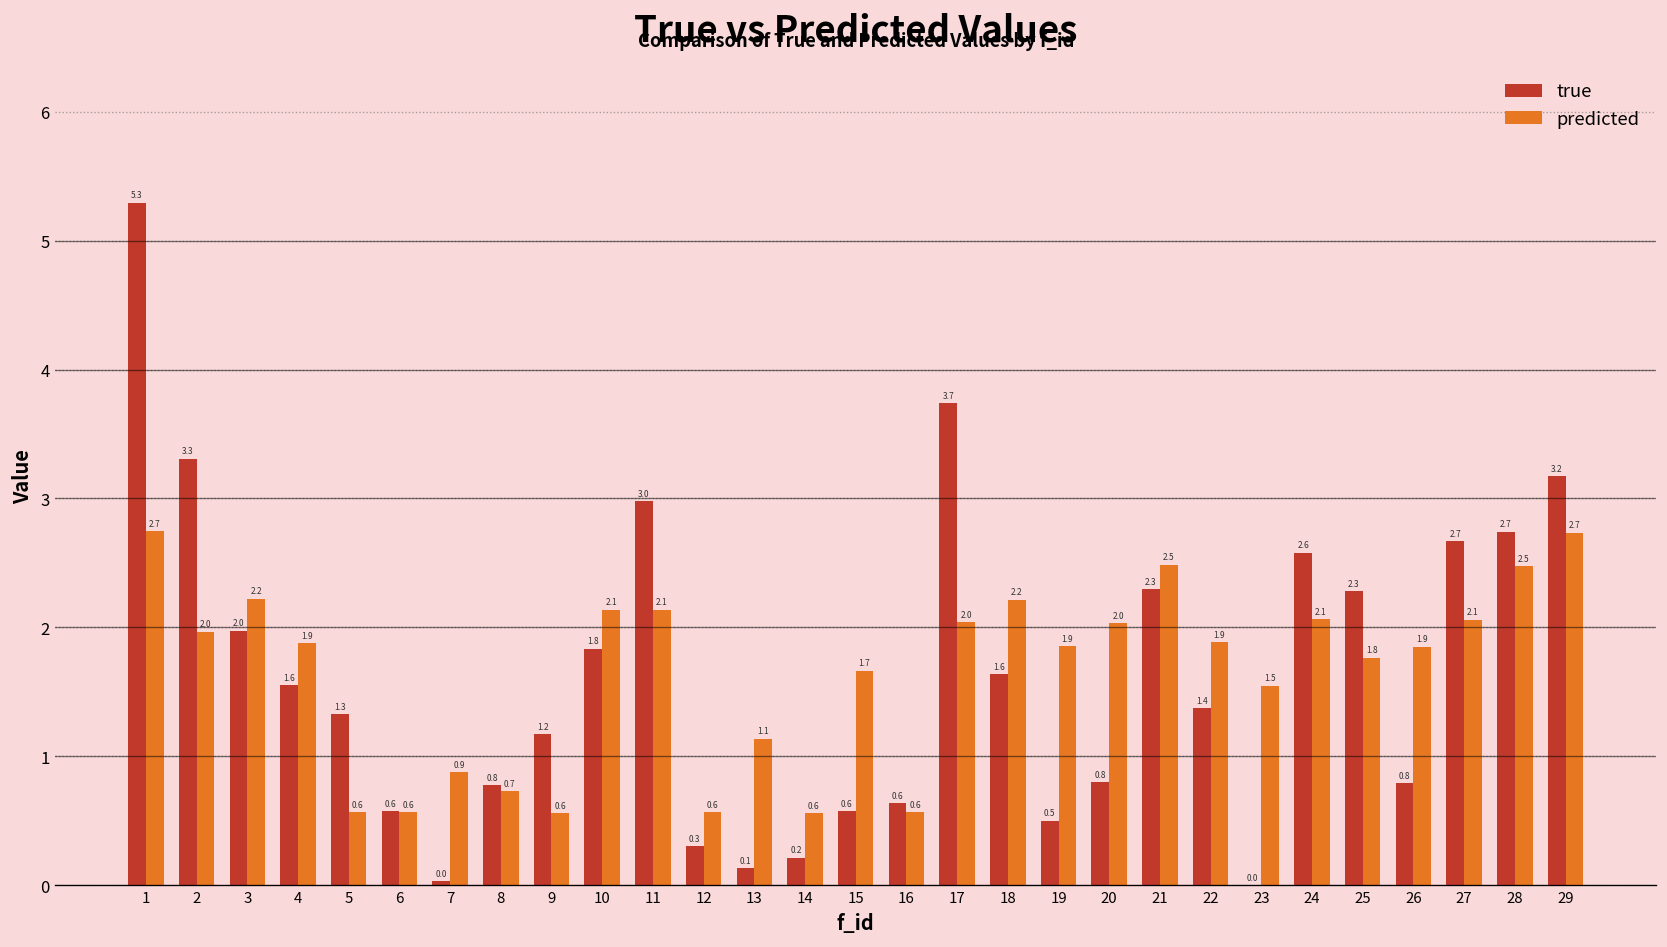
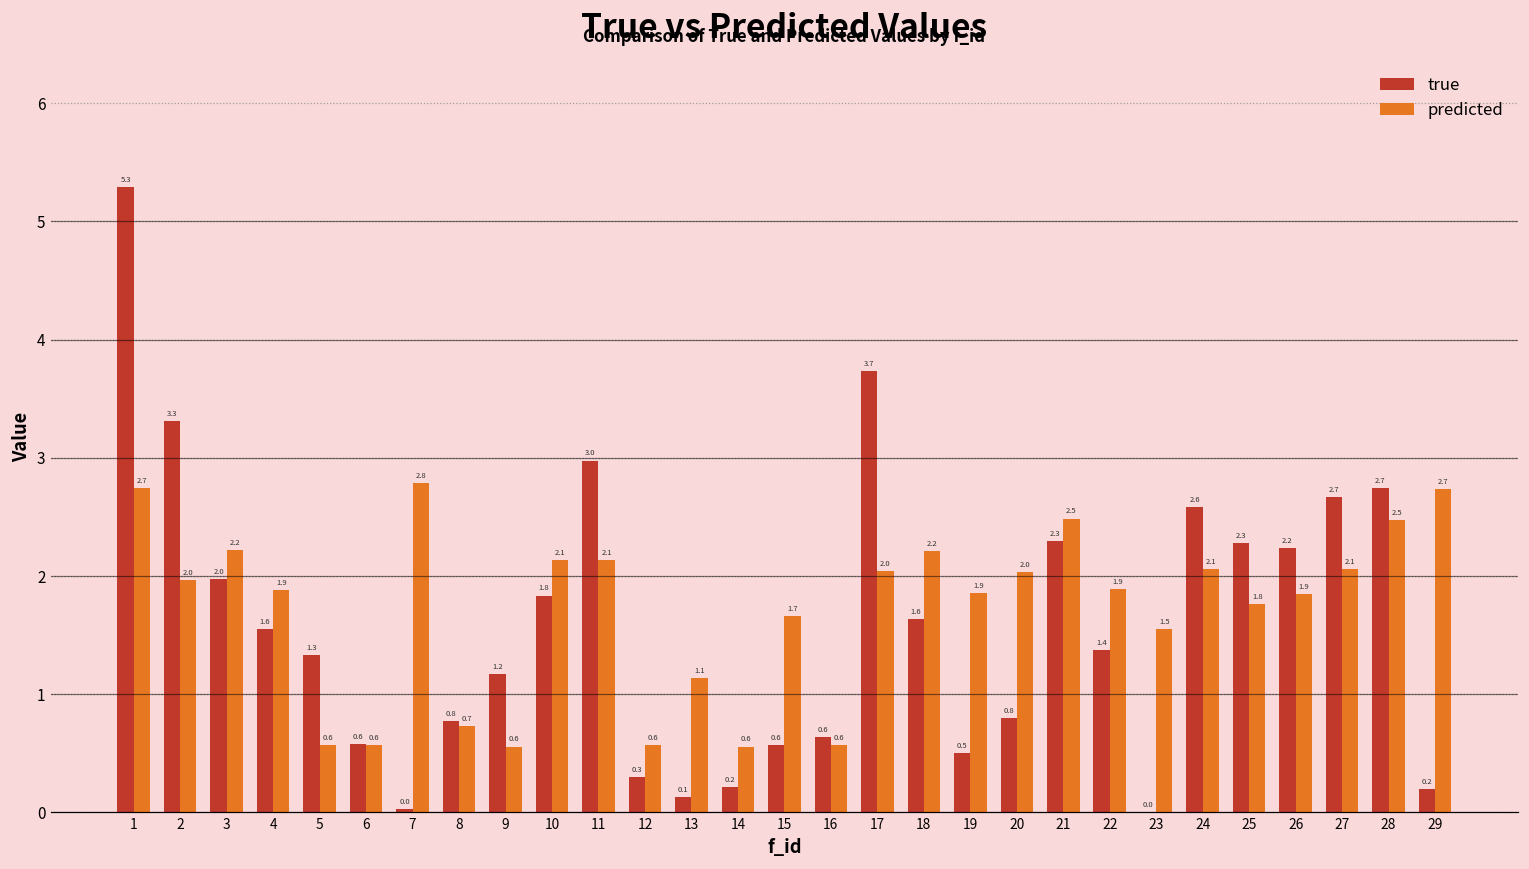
  {
    "true": {
      "1": 5.3,
      "2": 3.3,
      "3": 2.0,
      "4": 1.6,
      "5": 1.3,
      "6": 0.6,
      "7": 0.0,
      "8": 0.8,
      "9": 1.2,
      "10": 1.8,
      "11": 3.0,
      "12": 0.3,
      "13": 0.1,
      "14": 0.2,
      "15": 0.6,
      "16": 0.6,
      "17": 3.7,
      "18": 1.6,
      "19": 0.5,
      "20": 0.8,
      "21": 2.3,
      "22": 1.4,
      "23": 0.0,
      "24": 2.6,
      "25": 2.3,
-     "26": 0.8,
+     "26": 2.2,
      "27": 2.7,
      "28": 2.7,
-     "29": 3.2
+     "29": 0.2
    },
    "predicted": {
      "1": 2.7,
      "2": 2.0,
      "3": 2.2,
      "4": 1.9,
      "5": 0.6,
      "6": 0.6,
-     "7": 0.9,
+     "7": 2.8,
      "8": 0.7,
      "9": 0.6,
      "10": 2.1,
      "11": 2.1,
      "12": 0.6,
      "13": 1.1,
      "14": 0.6,
      "15": 1.7,
      "16": 0.6,
      "17": 2.0,
      "18": 2.2,
      "19": 1.9,
      "20": 2.0,
      "21": 2.5,
      "22": 1.9,
      "23": 1.5,
      "24": 2.1,
      "25": 1.8,
      "26": 1.9,
      "27": 2.1,
      "28": 2.5,
      "29": 2.7
    }
  }
